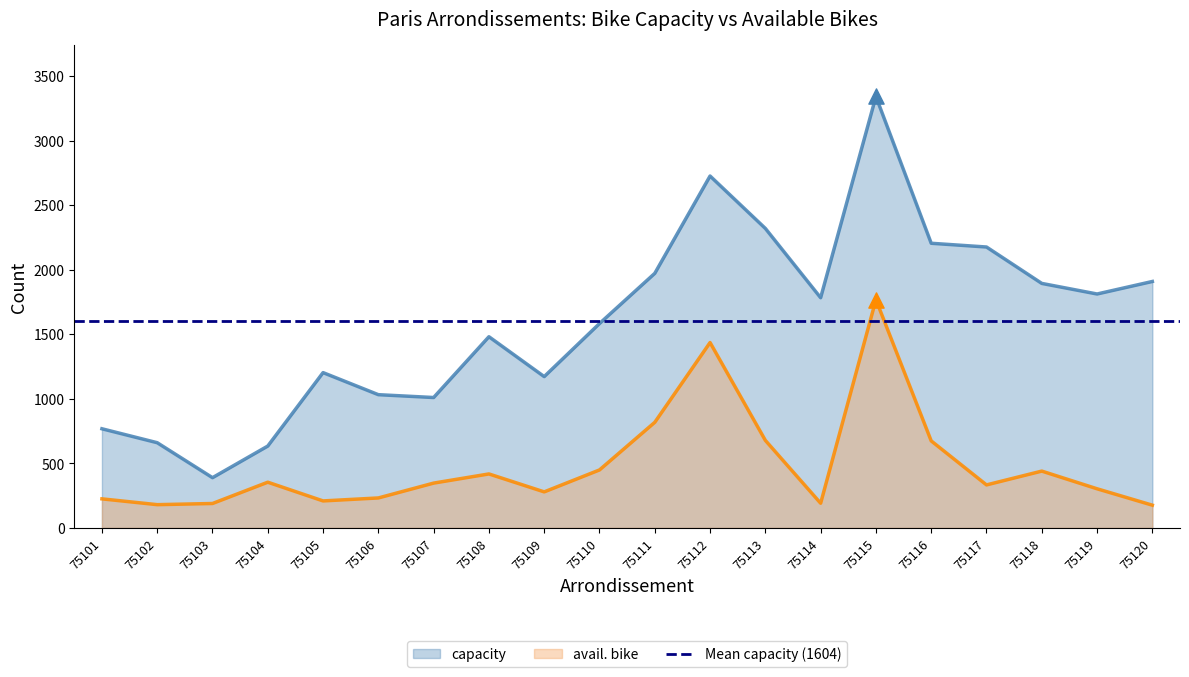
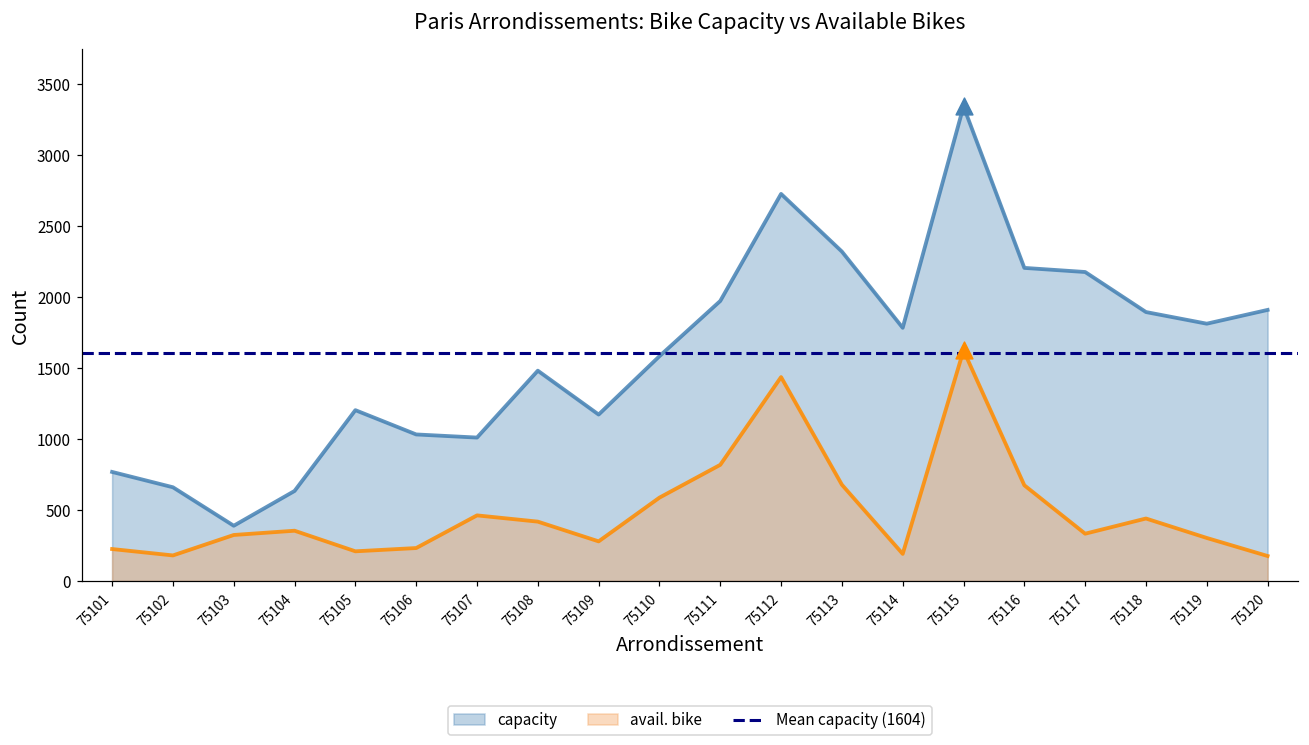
  {
    "avail. bike": {
      "75101": 230,
      "75102": 180,
-     "75103": 190,
+     "75103": 320,
      "75104": 350,
      "75105": 210,
      "75106": 230,
-     "75107": 350,
+     "75107": 460,
      "75108": 420,
      "75109": 280,
-     "75110": 450,
+     "75110": 590,
      "75111": 820,
      "75112": 1440,
      "75113": 680,
      "75114": 190,
-     "75115": 1770,
+     "75115": 1620,
      "75116": 670,
      "75117": 330,
      "75118": 440,
      "75119": 300,
      "75120": 180
    }
  }
